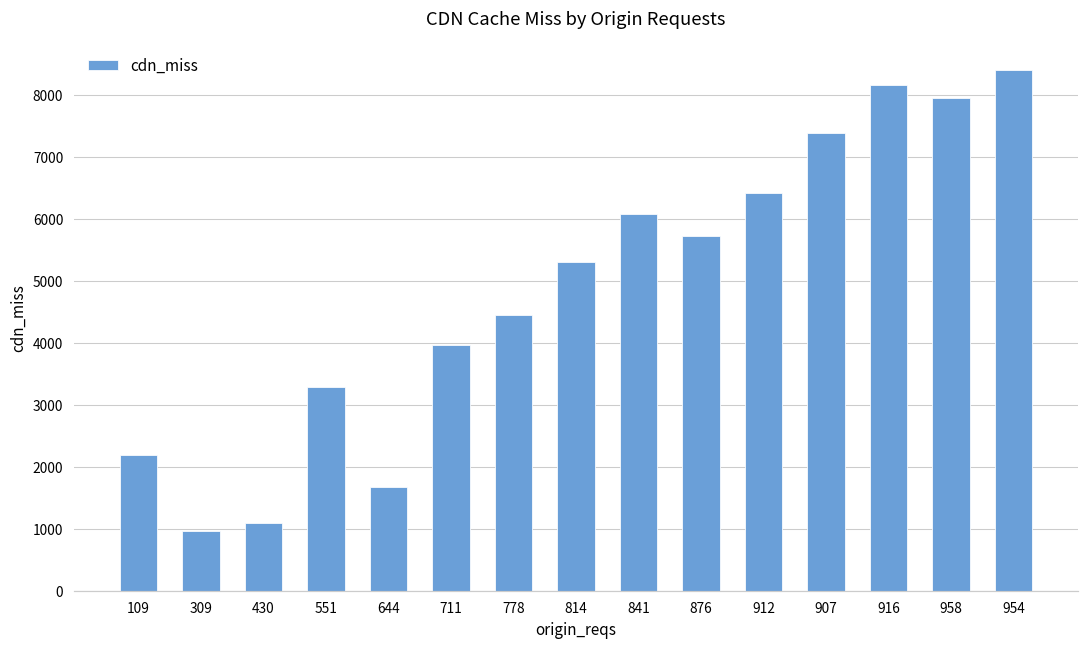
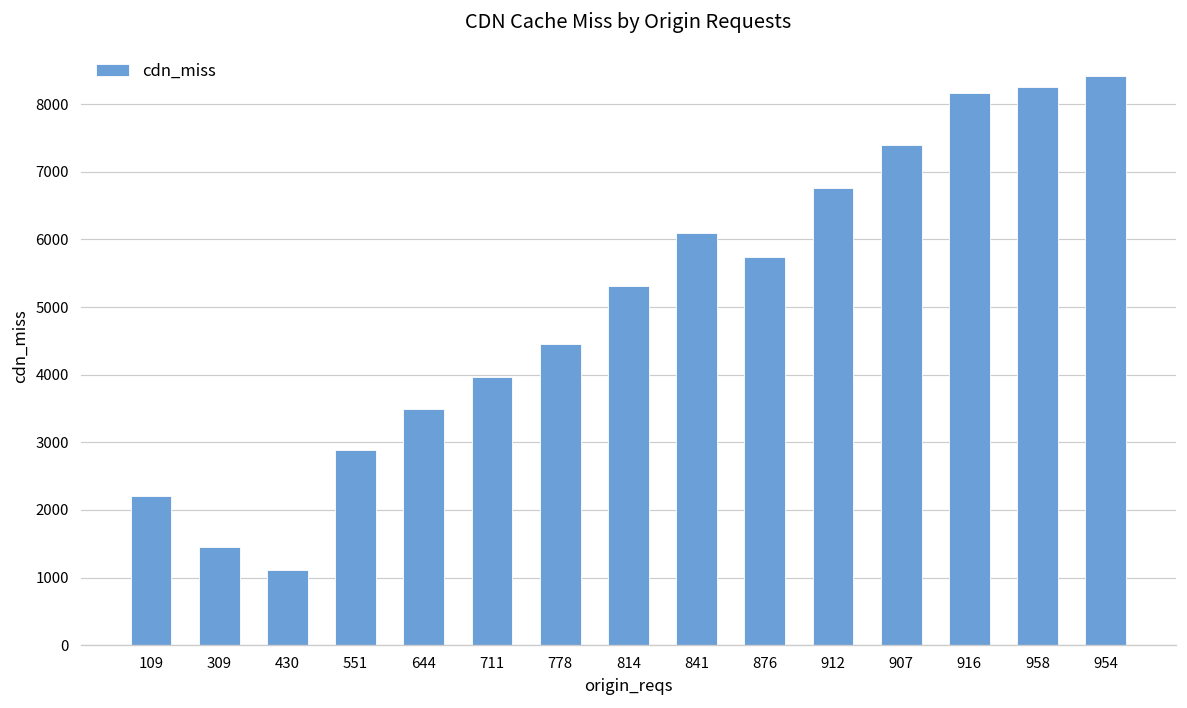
  {
    "109": 2200,
-   "309": 1000,
+   "309": 1400,
    "430": 1100,
-   "551": 3300,
-   "644": 1700,
+   "551": 2900,
+   "644": 3500,
    "711": 4000,
    "778": 4500,
    "814": 5300,
    "841": 6100,
    "876": 5700,
-   "912": 6400,
+   "912": 6800,
    "907": 7400,
    "916": 8200,
-   "958": 8000,
+   "958": 8300,
    "954": 8400
  }
